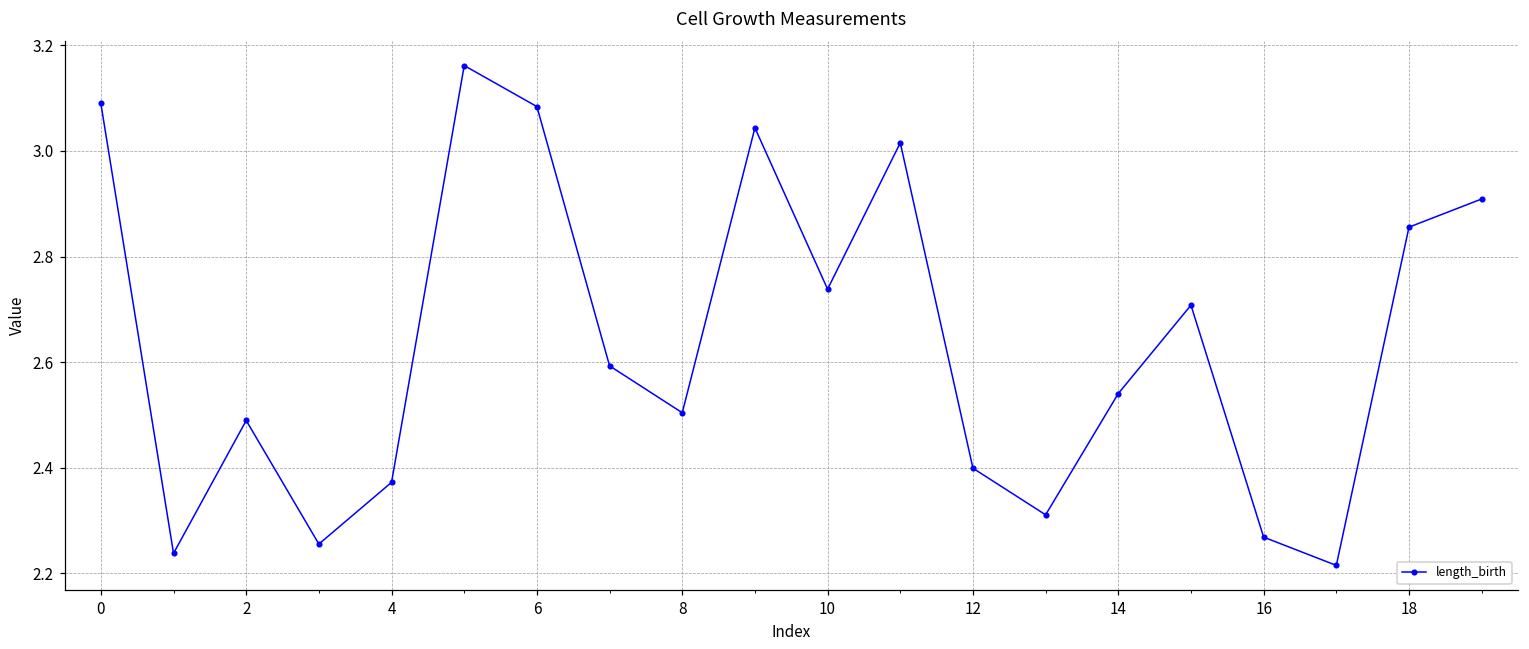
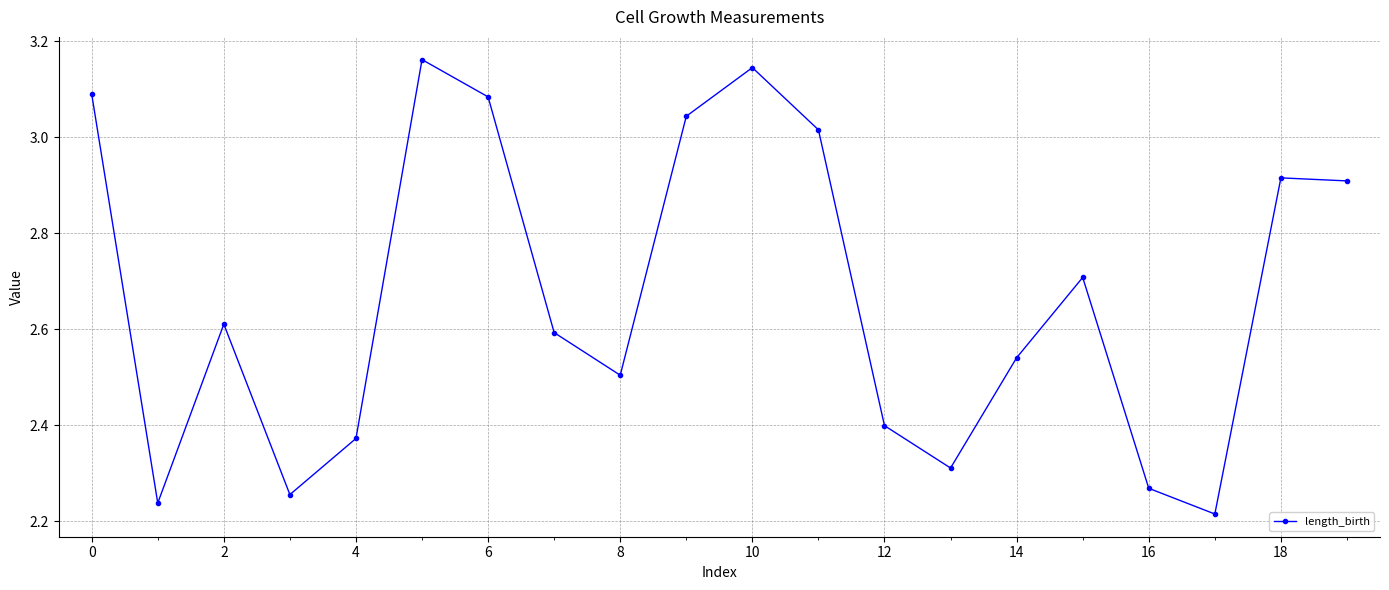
  {
    "0": 3.09,
-   "2": 2.49,
+   "2": 2.61,
    "4": 2.37,
    "6": 3.08,
    "8": 2.50,
-   "10": 2.74,
+   "10": 3.15,
    "12": 2.40,
    "14": 2.54,
    "16": 2.27,
-   "18": 2.86
+   "18": 2.92
  }
